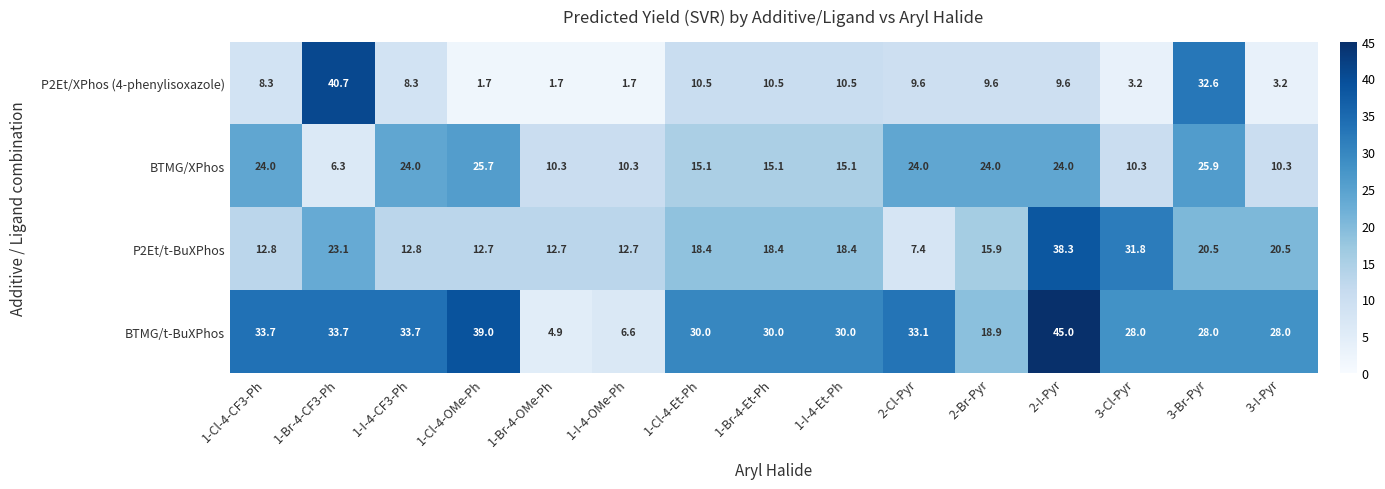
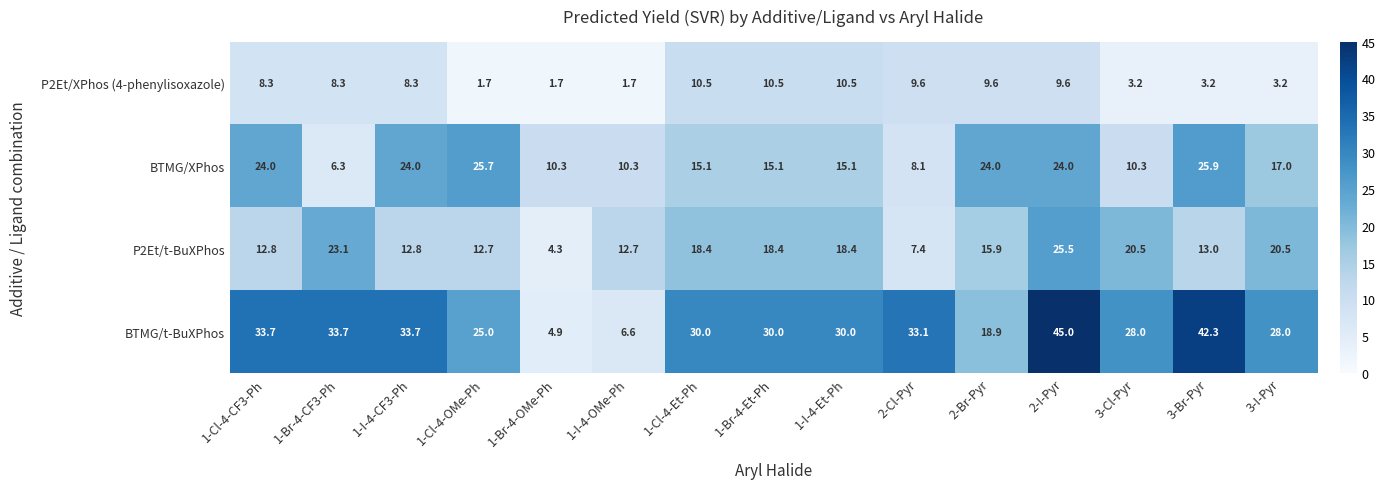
  {
    "P2Et/XPhos (4-phenylisoxazole)": {
      "1-Cl-4-CF3-Ph": 8.3,
-     "1-Br-4-CF3-Ph": 40.7,
+     "1-Br-4-CF3-Ph": 8.3,
      "1-I-4-CF3-Ph": 8.3,
      "1-Cl-4-OMe-Ph": 1.7,
      "1-Br-4-OMe-Ph": 1.7,
      "1-I-4-OMe-Ph": 1.7,
      "1-Cl-4-Et-Ph": 10.5,
      "1-Br-4-Et-Ph": 10.5,
      "1-I-4-Et-Ph": 10.5,
      "2-Cl-Pyr": 9.6,
      "2-Br-Pyr": 9.6,
      "2-I-Pyr": 9.6,
      "3-Cl-Pyr": 3.2,
-     "3-Br-Pyr": 32.6,
+     "3-Br-Pyr": 3.2,
      "3-I-Pyr": 3.2
    },
    "BTMG/XPhos": {
      "1-Cl-4-CF3-Ph": 24.0,
      "1-Br-4-CF3-Ph": 6.3,
      "1-I-4-CF3-Ph": 24.0,
      "1-Cl-4-OMe-Ph": 25.7,
      "1-Br-4-OMe-Ph": 10.3,
      "1-I-4-OMe-Ph": 10.3,
      "1-Cl-4-Et-Ph": 15.1,
      "1-Br-4-Et-Ph": 15.1,
      "1-I-4-Et-Ph": 15.1,
-     "2-Cl-Pyr": 24.0,
+     "2-Cl-Pyr": 8.1,
      "2-Br-Pyr": 24.0,
      "2-I-Pyr": 24.0,
      "3-Cl-Pyr": 10.3,
      "3-Br-Pyr": 25.9,
-     "3-I-Pyr": 10.3
+     "3-I-Pyr": 17.0
    },
    "P2Et/t-BuXPhos": {
      "1-Cl-4-CF3-Ph": 12.8,
      "1-Br-4-CF3-Ph": 23.1,
      "1-I-4-CF3-Ph": 12.8,
      "1-Cl-4-OMe-Ph": 12.7,
-     "1-Br-4-OMe-Ph": 12.7,
+     "1-Br-4-OMe-Ph": 4.3,
      "1-I-4-OMe-Ph": 12.7,
      "1-Cl-4-Et-Ph": 18.4,
      "1-Br-4-Et-Ph": 18.4,
      "1-I-4-Et-Ph": 18.4,
      "2-Cl-Pyr": 7.4,
      "2-Br-Pyr": 15.9,
-     "2-I-Pyr": 38.3,
-     "3-Cl-Pyr": 31.8,
-     "3-Br-Pyr": 20.5,
+     "2-I-Pyr": 25.5,
+     "3-Cl-Pyr": 20.5,
+     "3-Br-Pyr": 13.0,
      "3-I-Pyr": 20.5
    },
    "BTMG/t-BuXPhos": {
      "1-Cl-4-CF3-Ph": 33.7,
      "1-Br-4-CF3-Ph": 33.7,
      "1-I-4-CF3-Ph": 33.7,
-     "1-Cl-4-OMe-Ph": 39.0,
+     "1-Cl-4-OMe-Ph": 25.0,
      "1-Br-4-OMe-Ph": 4.9,
      "1-I-4-OMe-Ph": 6.6,
      "1-Cl-4-Et-Ph": 30.0,
      "1-Br-4-Et-Ph": 30.0,
      "1-I-4-Et-Ph": 30.0,
      "2-Cl-Pyr": 33.1,
      "2-Br-Pyr": 18.9,
      "2-I-Pyr": 45.0,
      "3-Cl-Pyr": 28.0,
-     "3-Br-Pyr": 28.0,
+     "3-Br-Pyr": 42.3,
      "3-I-Pyr": 28.0
    }
  }
